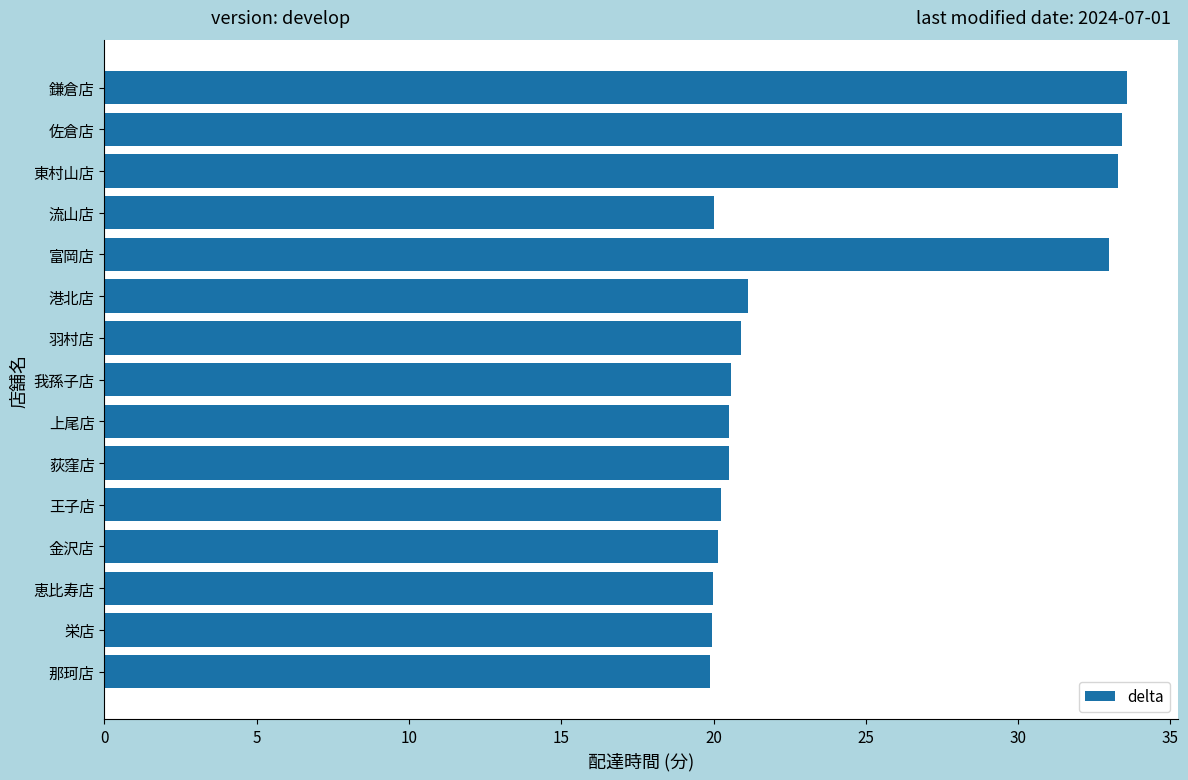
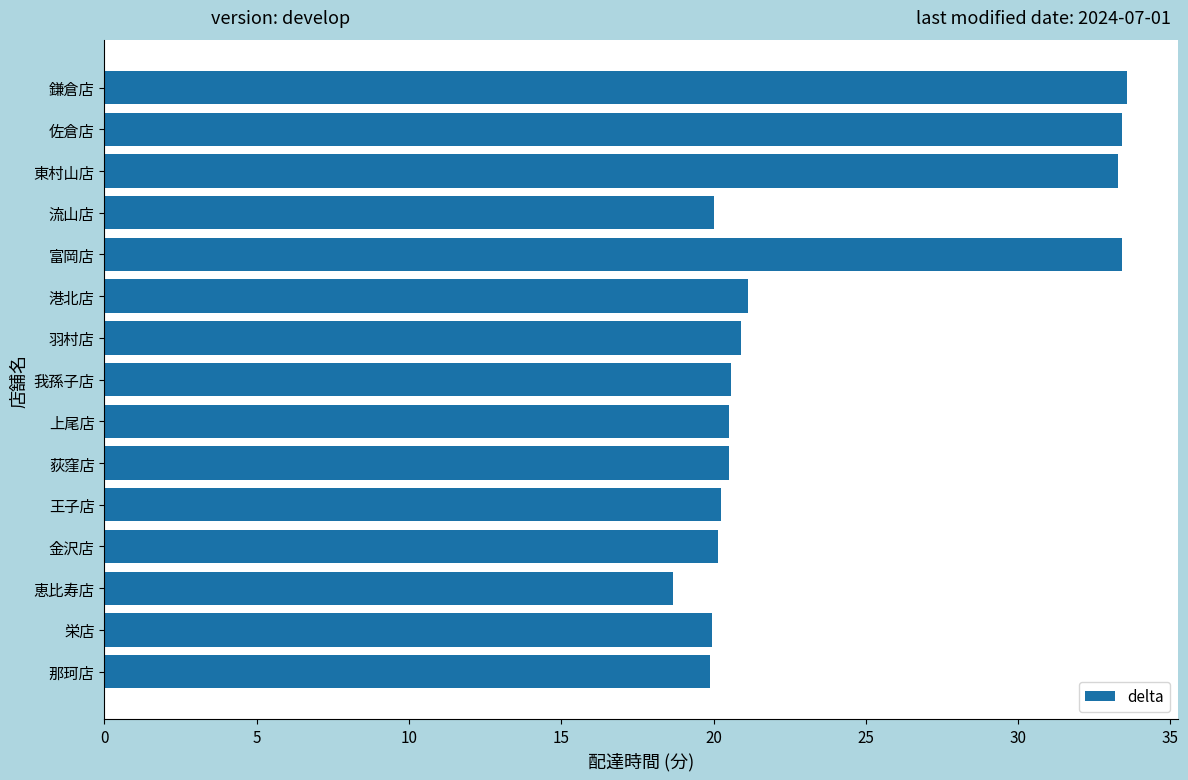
  {
    "鎌倉店": 33.6,
    "佐倉店": 33.4,
    "東村山店": 33.3,
    "流山店": 20.0,
-   "富岡店": 33.0,
+   "富岡店": 33.4,
    "港北店": 21.1,
    "羽村店": 20.9,
    "我孫子店": 20.6,
    "上尾店": 20.5,
    "荻窪店": 20.5,
    "王子店": 20.3,
    "金沢店": 20.2,
-   "恵比寿店": 20.0,
+   "恵比寿店": 18.7,
    "栄店": 20.0,
    "那珂店": 19.9
  }
